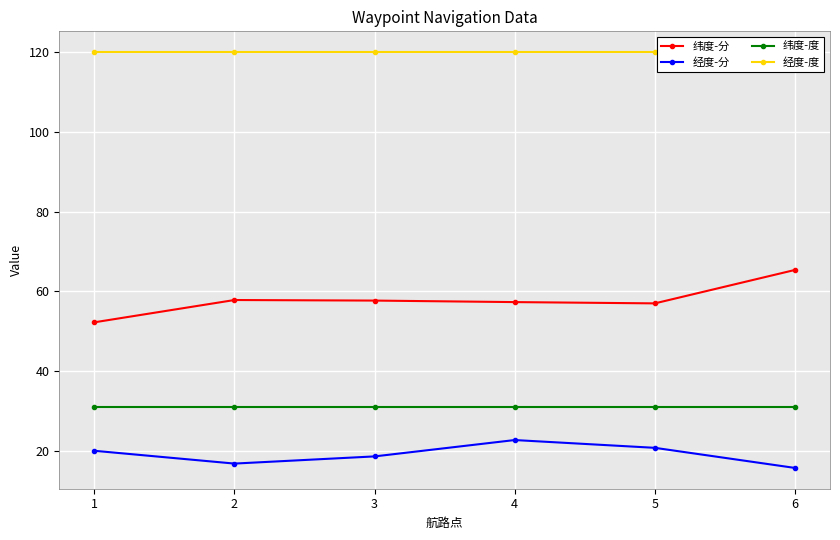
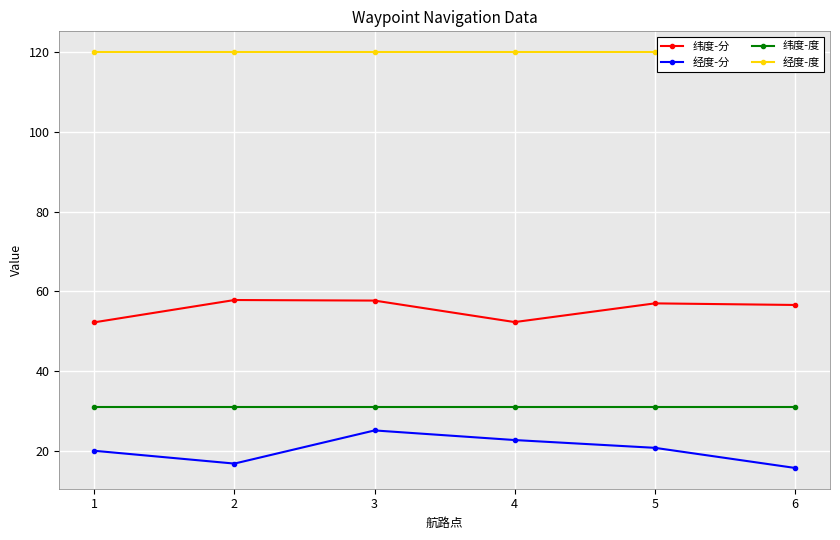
  {
    "纬度-分": {
      "1": 52,
      "2": 58,
      "3": 58,
-     "4": 57,
+     "4": 52,
      "5": 57,
-     "6": 65
+     "6": 57
    },
    "经度-分": {
      "1": 20,
      "2": 17,
-     "3": 19,
+     "3": 25,
      "4": 23,
      "5": 21,
      "6": 16
    },
    "纬度-度": {
      "1": 31,
      "2": 31,
      "3": 31,
      "4": 31,
      "5": 31,
      "6": 31
    },
    "经度-度": {
      "1": 120,
      "2": 120,
      "3": 120,
      "4": 120,
      "5": 120
    }
  }
